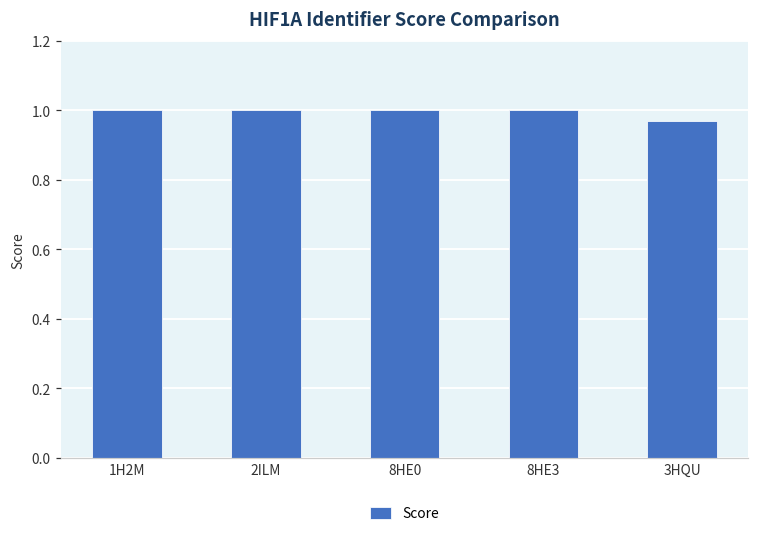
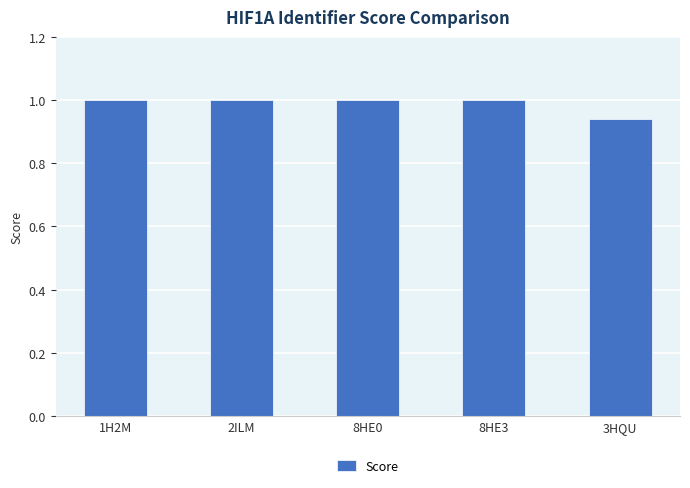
  {
    "1H2M": 1.00,
    "2ILM": 1.00,
    "8HE0": 1.00,
    "8HE3": 1.00,
-   "3HQU": 0.97
+   "3HQU": 0.94
  }
